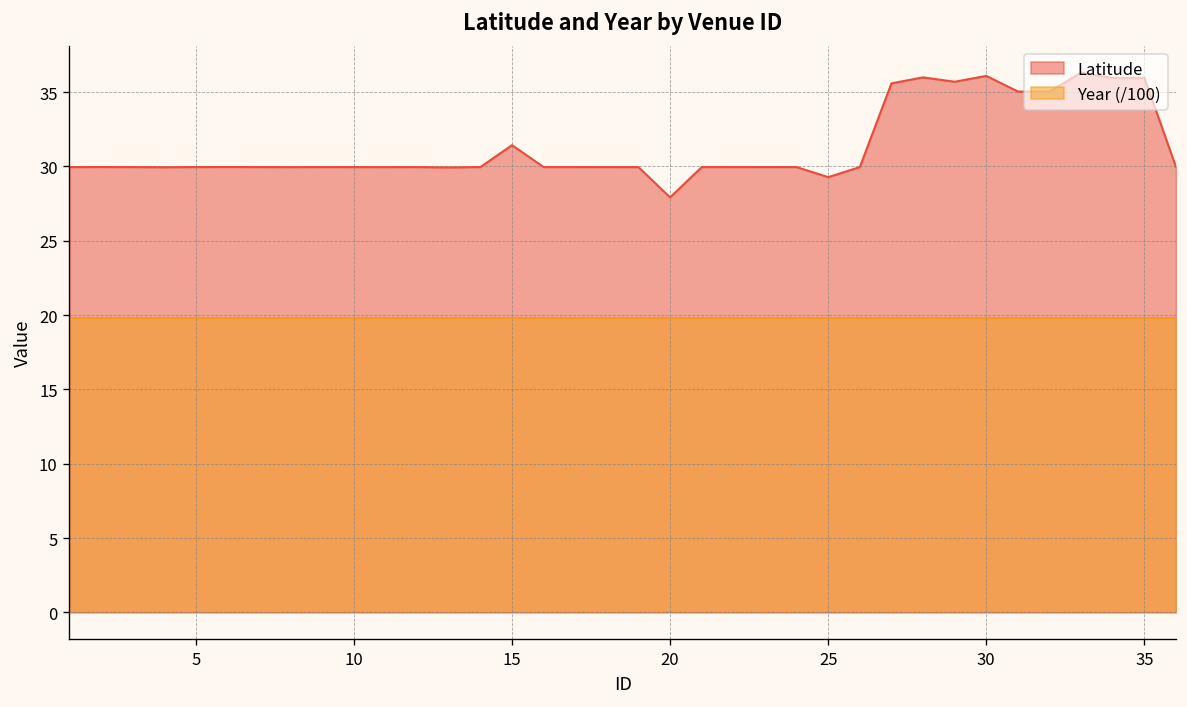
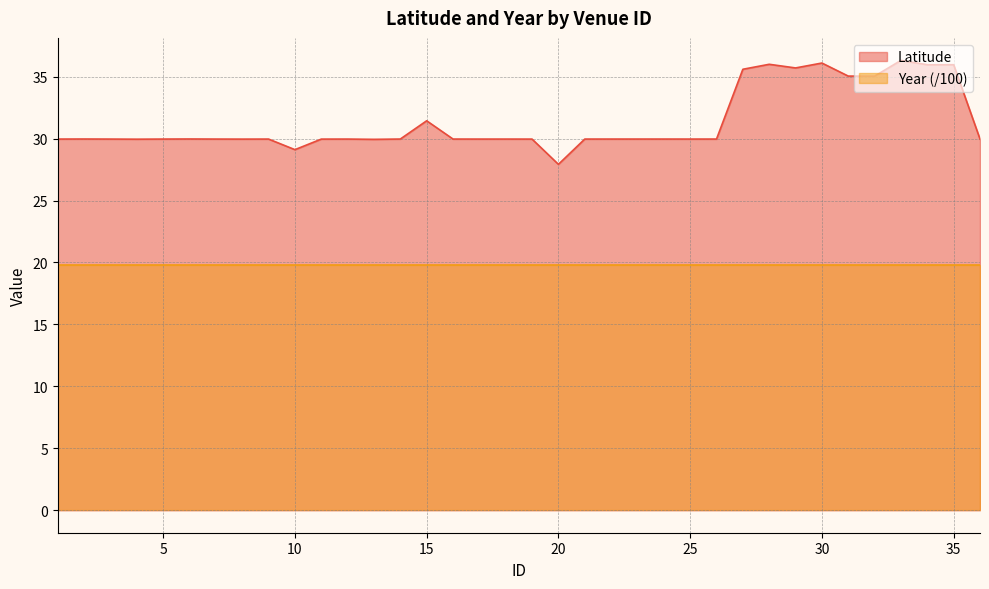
  {
    "Latitude": {
      "5": 30.0,
-     "10": 30.0,
+     "10": 29.1,
      "15": 31.4,
      "20": 27.9,
-     "25": 29.3,
+     "25": 30.0,
      "30": 36.1
    },
    "Year (/100)": {
      "5": 19.8,
      "10": 19.8,
      "15": 19.8,
      "20": 19.8,
      "25": 19.8,
      "30": 19.8,
      "35": 19.8
    }
  }
